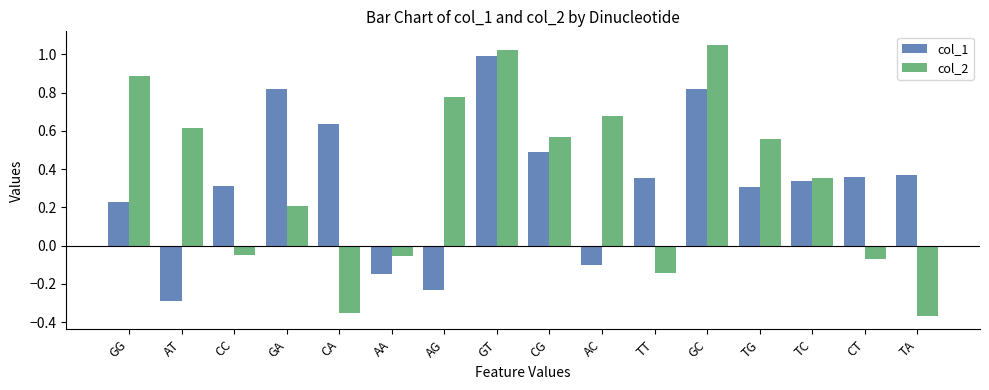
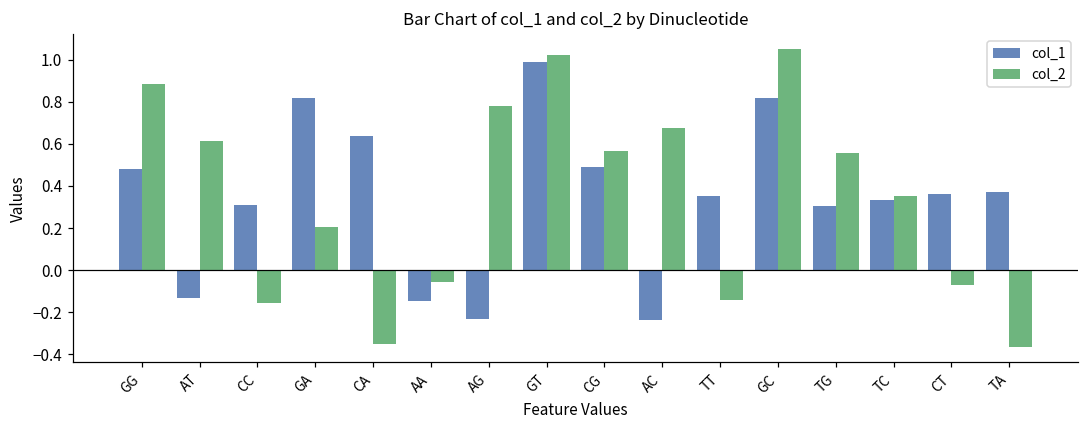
  {
    "col_1": {
-     "GG": 0.23,
-     "AT": -0.29,
+     "GG": 0.48,
+     "AT": -0.13,
      "CC": 0.31,
      "GA": 0.82,
      "CA": 0.64,
      "AA": -0.15,
      "AG": -0.23,
      "GT": 0.99,
      "CG": 0.49,
-     "AC": -0.10,
+     "AC": -0.24,
      "TT": 0.35,
      "GC": 0.82,
      "TG": 0.30,
      "TC": 0.34,
      "CT": 0.36,
      "TA": 0.37
    },
    "col_2": {
      "GG": 0.89,
      "AT": 0.61,
-     "CC": -0.05,
+     "CC": -0.16,
      "GA": 0.21,
      "CA": -0.35,
      "AA": -0.06,
      "AG": 0.78,
      "GT": 1.02,
      "CG": 0.57,
      "AC": 0.68,
      "TT": -0.14,
      "GC": 1.05,
      "TG": 0.56,
      "TC": 0.35,
      "CT": -0.07,
      "TA": -0.37
    }
  }
